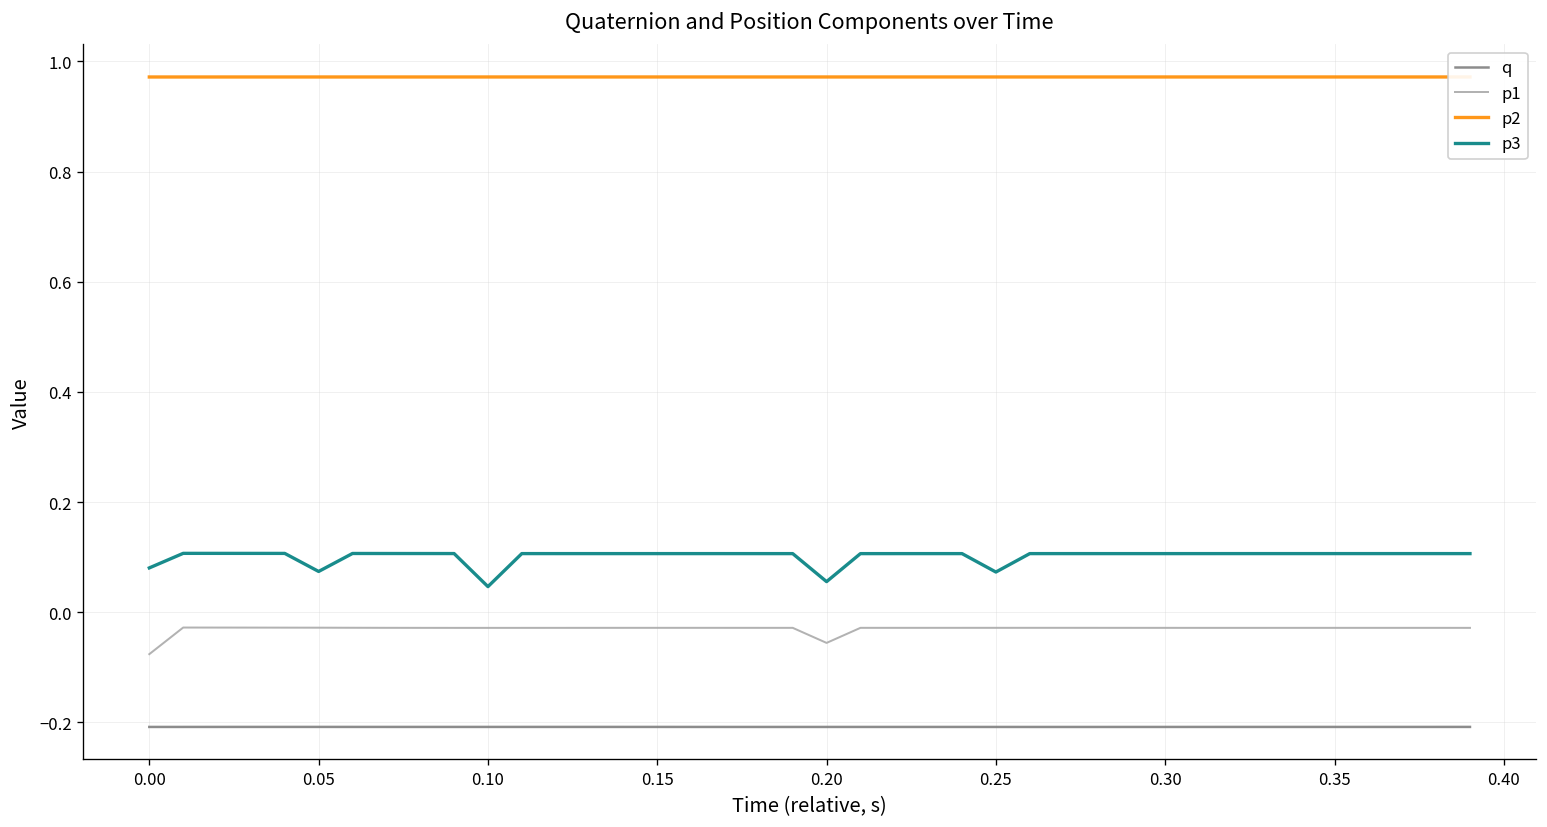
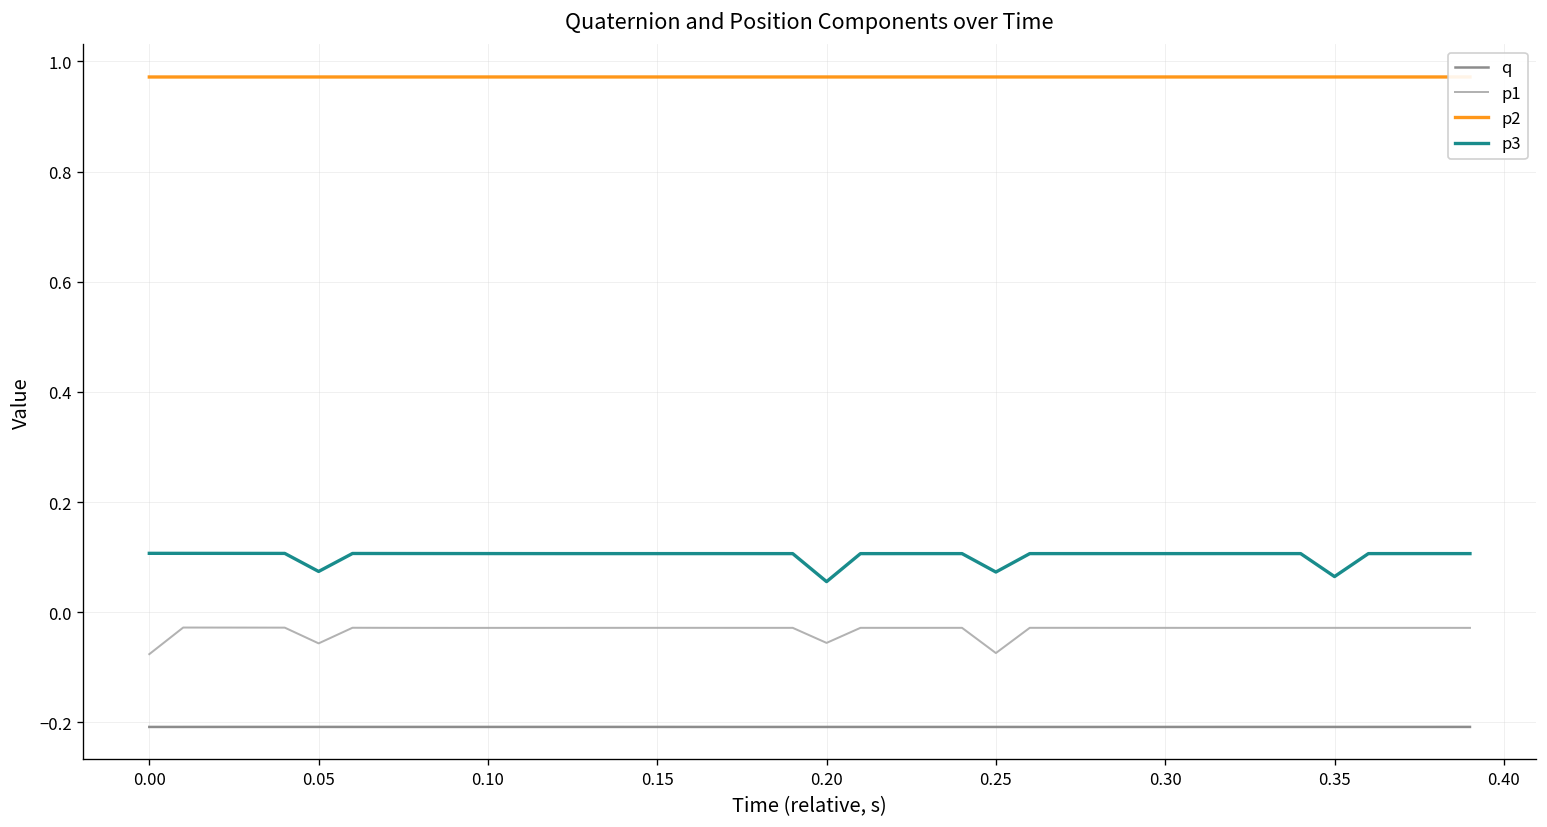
  {
    "q": {
      "0.00": -0.21,
      "0.05": -0.21,
      "0.10": -0.21,
      "0.15": -0.21,
      "0.20": -0.21,
      "0.25": -0.21,
      "0.30": -0.21,
      "0.35": -0.21
    },
    "p1": {
      "0.00": -0.08,
-     "0.05": -0.03,
+     "0.05": -0.06,
      "0.10": -0.03,
      "0.15": -0.03,
      "0.20": -0.06,
-     "0.25": -0.03,
+     "0.25": -0.07,
      "0.30": -0.03,
      "0.35": -0.03
    },
    "p2": {
      "0.00": 0.97,
      "0.05": 0.97,
      "0.10": 0.97,
      "0.15": 0.97,
      "0.20": 0.97,
      "0.25": 0.97,
      "0.30": 0.97,
      "0.35": 0.97
    },
    "p3": {
-     "0.00": 0.08,
+     "0.00": 0.11,
      "0.05": 0.07,
-     "0.10": 0.05,
+     "0.10": 0.11,
      "0.15": 0.11,
      "0.20": 0.06,
      "0.25": 0.07,
      "0.30": 0.11,
-     "0.35": 0.11
+     "0.35": 0.06
    }
  }
